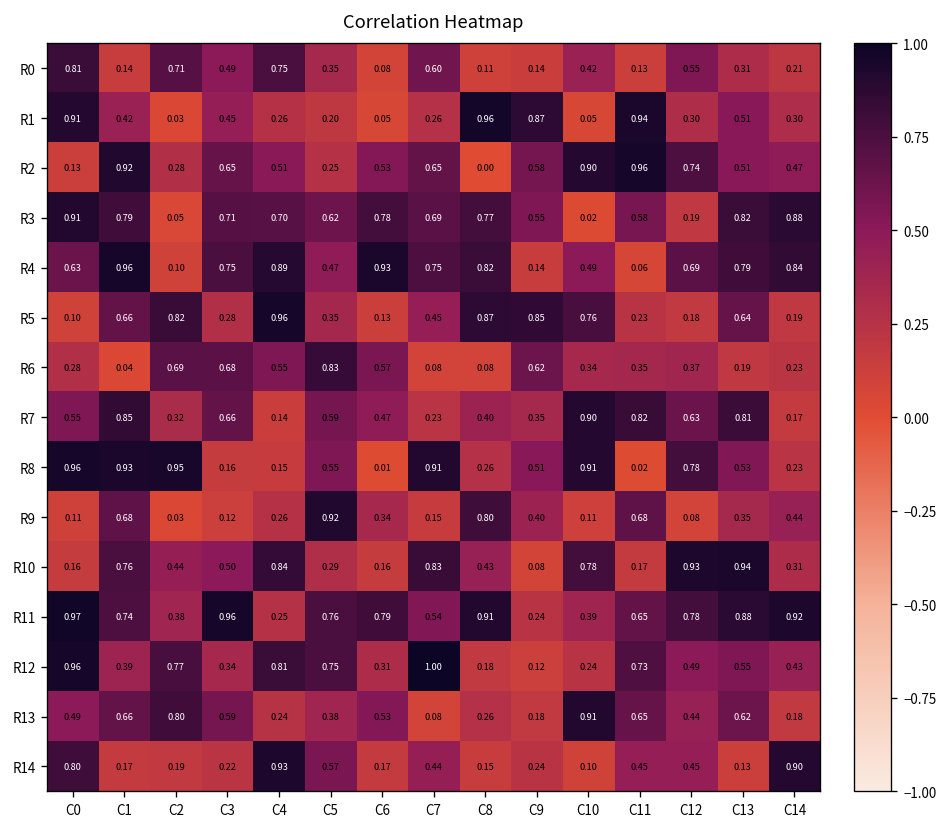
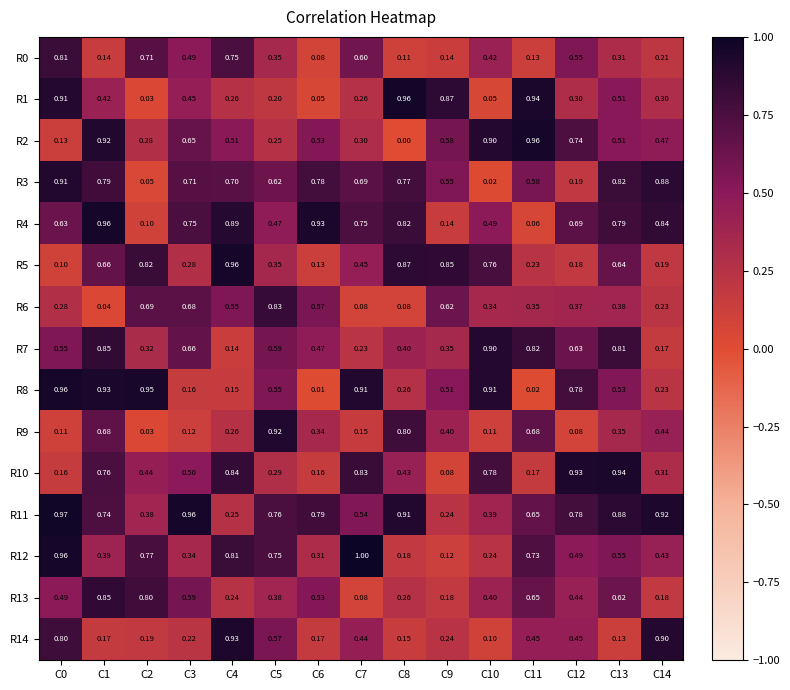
  {
    "R2": {
      "C0": 0.13,
      "C1": 0.92,
      "C2": 0.28,
      "C3": 0.65,
      "C4": 0.51,
      "C5": 0.25,
      "C6": 0.53,
-     "C7": 0.65,
+     "C7": 0.30,
      "C8": 0.00,
      "C9": 0.58,
      "C10": 0.90,
      "C11": 0.96,
      "C12": 0.74,
      "C13": 0.51,
      "C14": 0.47
    },
    "R6": {
      "C0": 0.28,
      "C1": 0.04,
      "C2": 0.69,
      "C3": 0.68,
      "C4": 0.55,
      "C5": 0.83,
      "C6": 0.57,
      "C7": 0.08,
      "C8": 0.08,
      "C9": 0.62,
      "C10": 0.34,
      "C11": 0.35,
      "C12": 0.37,
-     "C13": 0.19,
+     "C13": 0.38,
      "C14": 0.23
    },
    "R13": {
      "C0": 0.49,
-     "C1": 0.66,
+     "C1": 0.85,
      "C2": 0.80,
      "C3": 0.59,
      "C4": 0.24,
      "C5": 0.38,
      "C6": 0.53,
      "C7": 0.08,
      "C8": 0.26,
      "C9": 0.18,
-     "C10": 0.91,
+     "C10": 0.40,
      "C11": 0.65,
      "C12": 0.44,
      "C13": 0.62,
      "C14": 0.18
    }
  }
